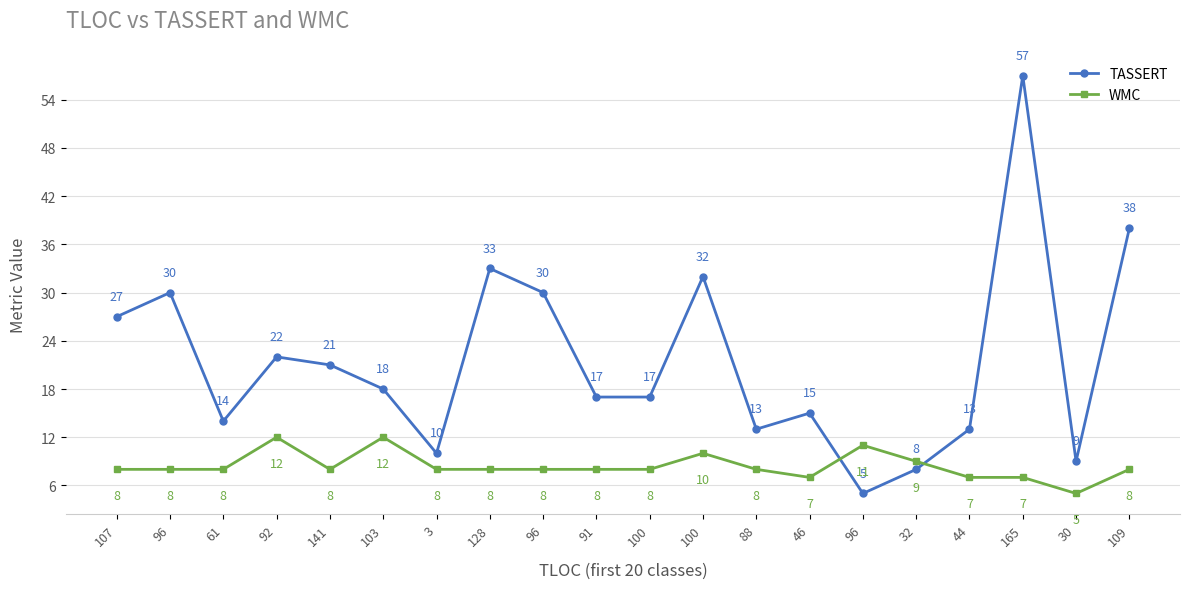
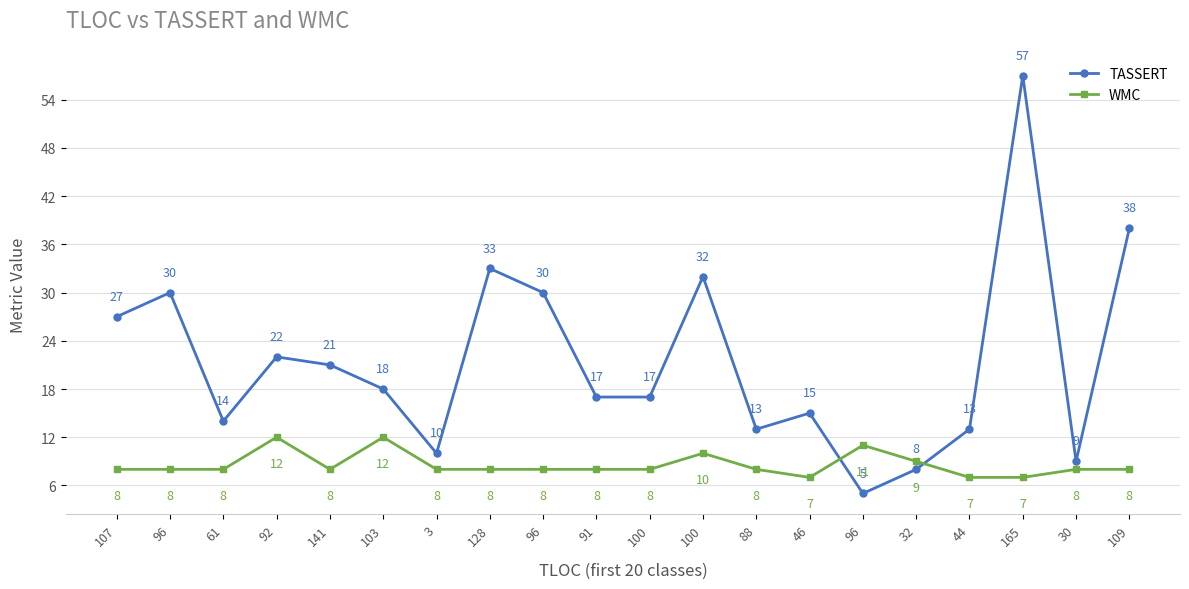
  {
    "TASSERT": {
      "107": 27,
      "61": 14,
      "92": 22,
      "141": 21,
      "103": 18,
      "3": 10,
      "128": 33,
      "91": 17,
      "88": 13,
      "46": 15,
      "32": 8,
      "44": 13,
      "165": 57,
      "30": 9,
      "109": 38
    },
    "WMC": {
      "107": 8,
      "61": 8,
      "92": 12,
      "141": 8,
      "103": 12,
      "3": 8,
      "128": 8,
      "91": 8,
      "88": 8,
      "46": 7,
      "32": 9,
      "44": 7,
      "165": 7,
-     "30": 5,
+     "30": 8,
      "109": 8
    }
  }
